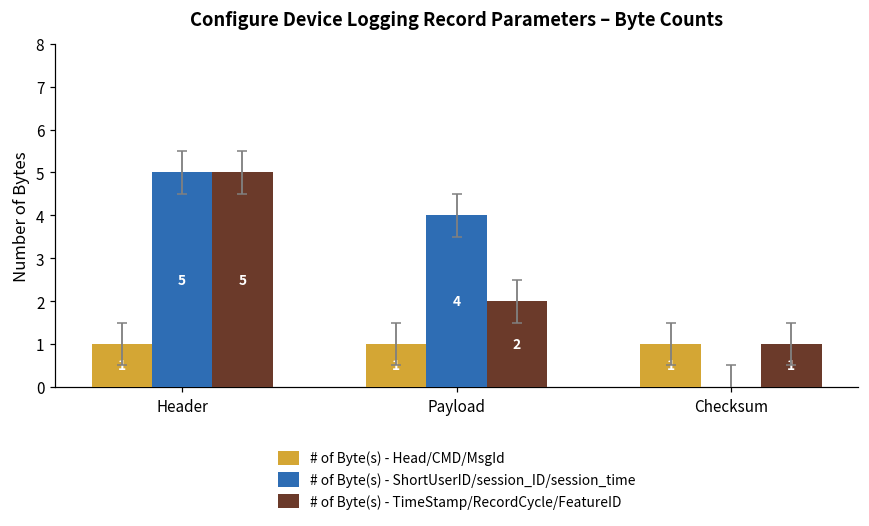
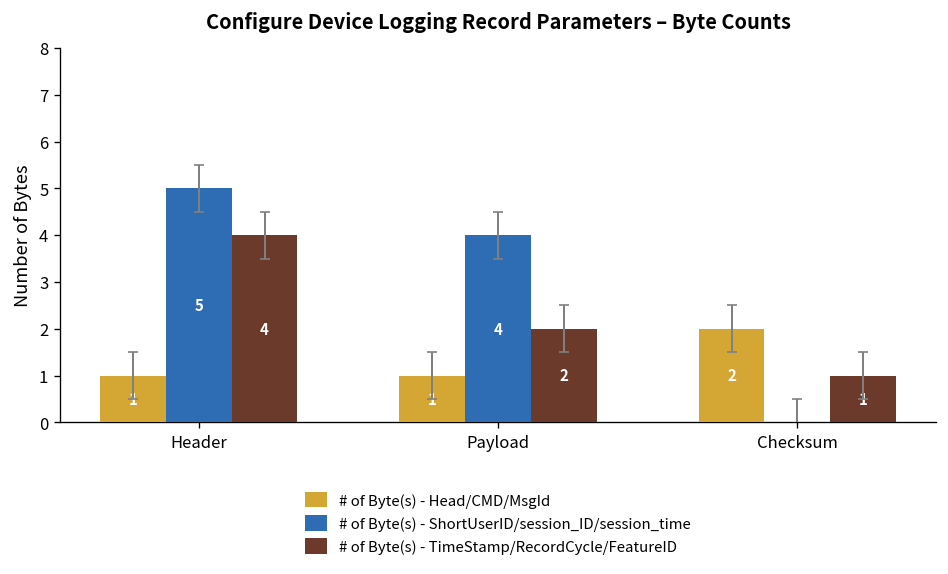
  {
    "# of Byte(s) - Head/CMD/MsgId": {
-     "Checksum": 1
+     "Checksum": 2
    },
    "# of Byte(s) - TimeStamp/RecordCycle/FeatureID": {
-     "Header": 5,
+     "Header": 4,
      "Payload": 2
    }
  }
